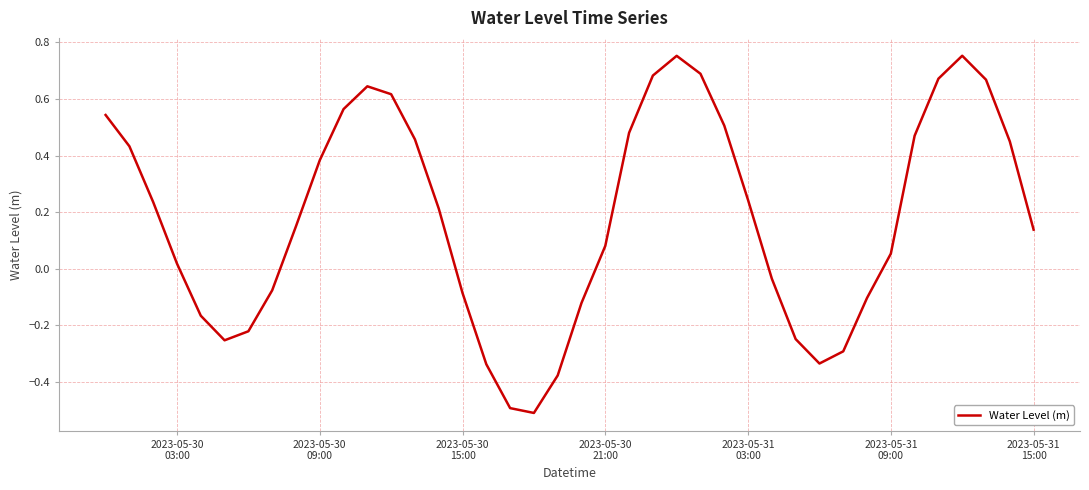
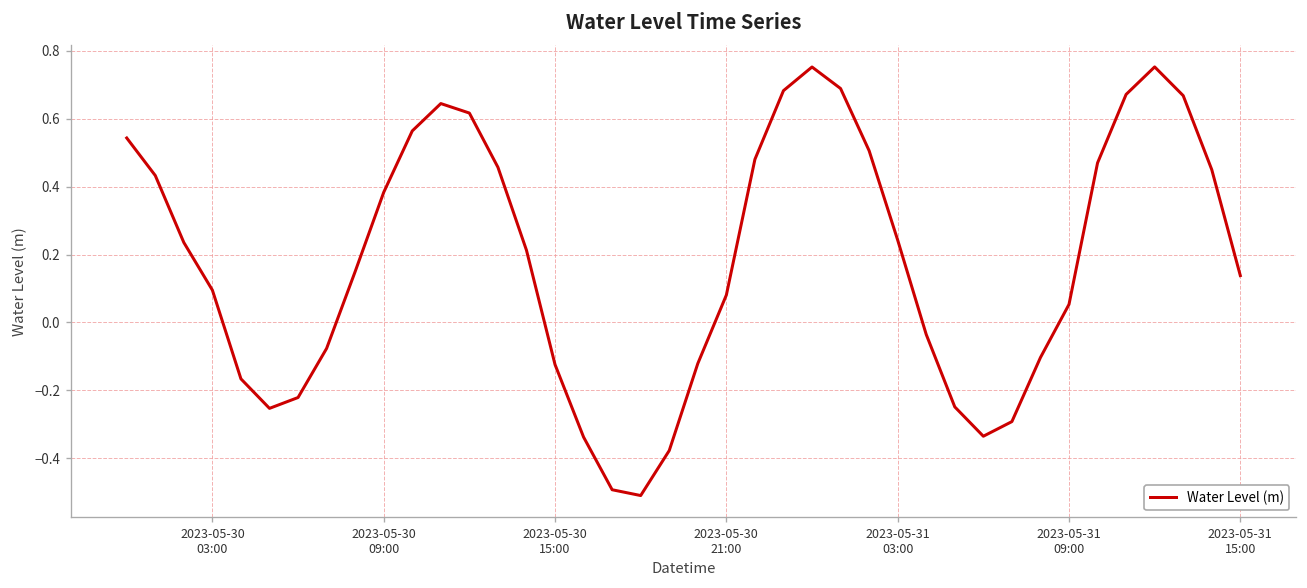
  {
-   "2023-05-30 03:00": 0.02,
+   "2023-05-30 03:00": 0.10,
    "2023-05-30 09:00": 0.38,
-   "2023-05-30 15:00": -0.09,
+   "2023-05-30 15:00": -0.12,
    "2023-05-30 21:00": 0.08,
    "2023-05-31 03:00": 0.24,
    "2023-05-31 09:00": 0.05,
    "2023-05-31 15:00": 0.14
  }
